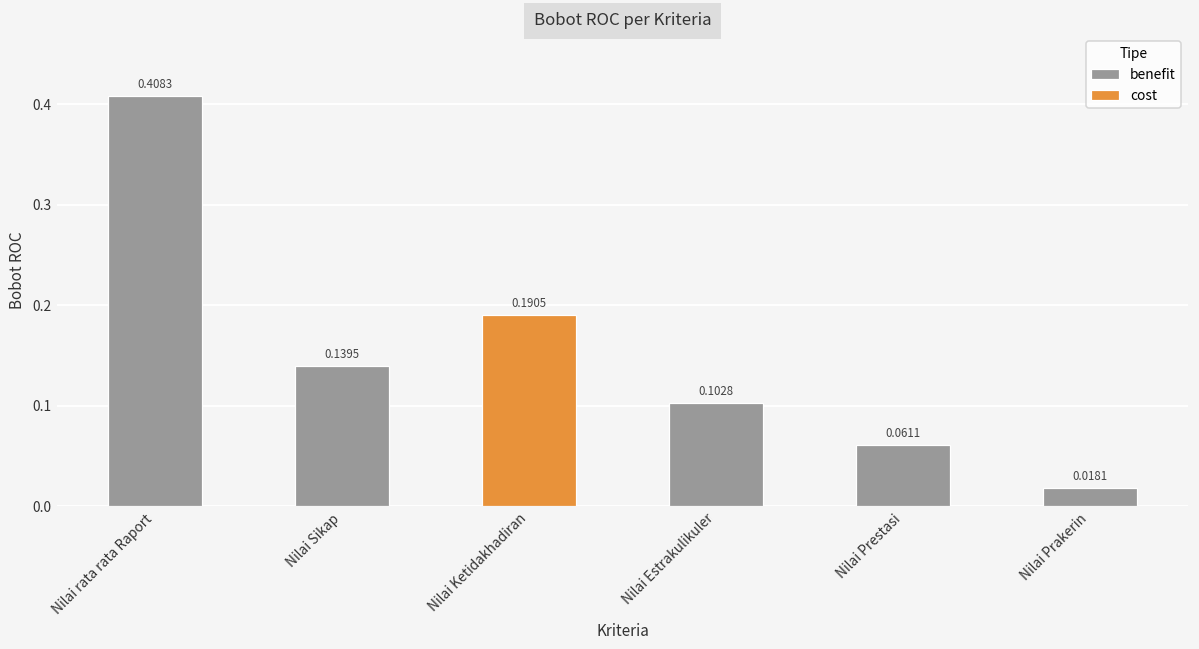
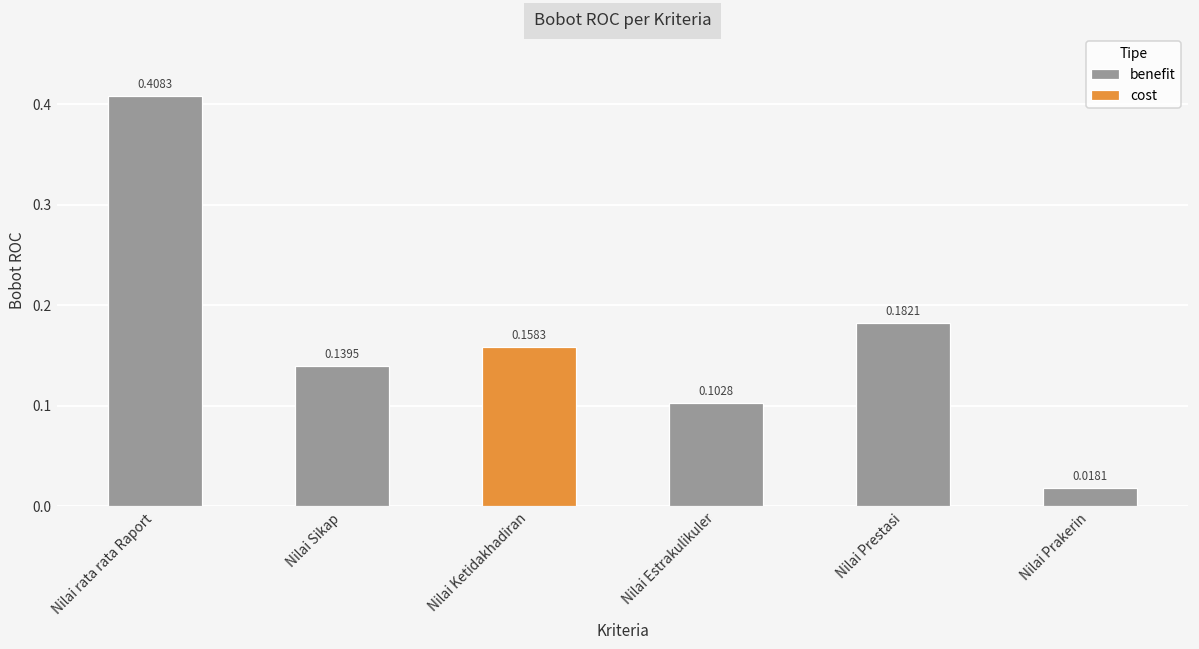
  {
    "Nilai rata rata Raport": 0.4083,
    "Nilai Sikap": 0.1395,
-   "Nilai Ketidakhadiran": 0.1905,
+   "Nilai Ketidakhadiran": 0.1583,
    "Nilai Estrakulikuler": 0.1028,
-   "Nilai Prestasi": 0.0611,
+   "Nilai Prestasi": 0.1821,
    "Nilai Prakerin": 0.0181
  }
